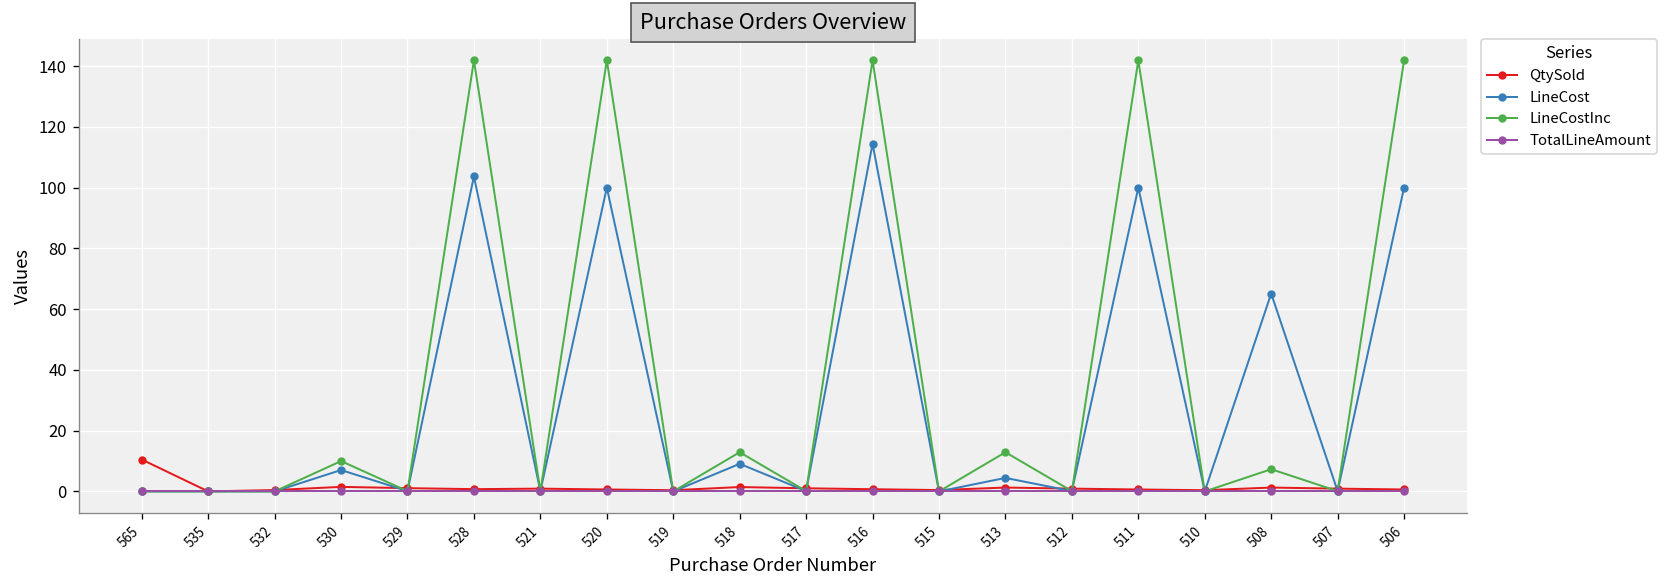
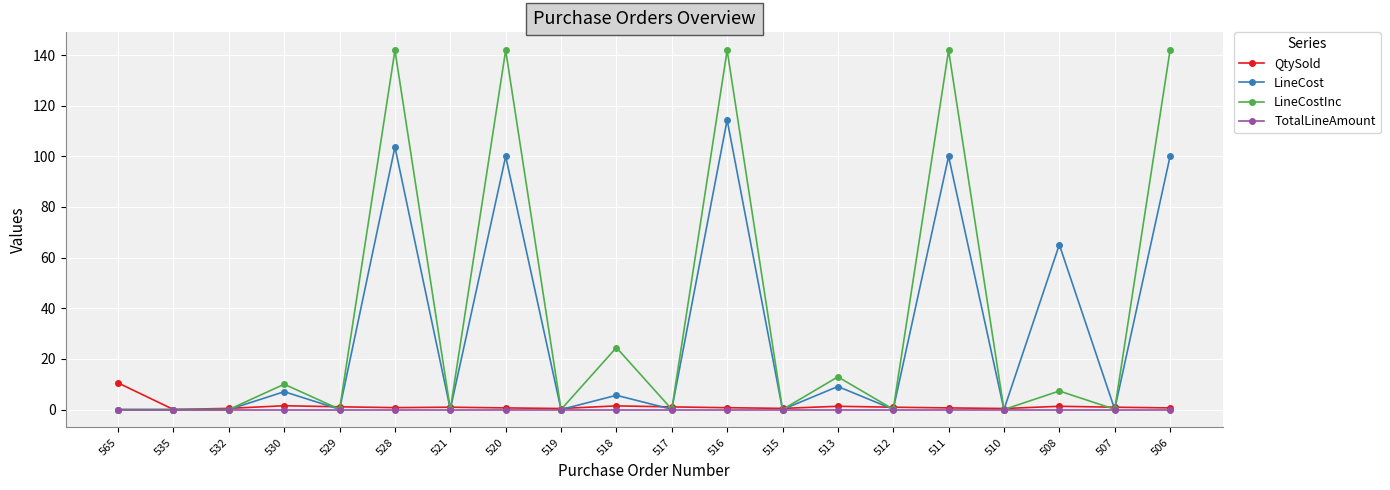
  {
    "QtySold": {
      "565": 11,
      "530": 1,
      "518": 1,
      "513": 1,
      "508": 1
    },
    "LineCost": {
      "530": 7,
      "528": 104,
      "520": 100,
-     "518": 9,
+     "518": 6,
      "516": 114,
-     "513": 4,
+     "513": 9,
      "511": 100,
      "508": 65,
      "506": 100
    },
    "LineCostInc": {
      "530": 10,
      "528": 142,
      "520": 142,
-     "518": 13,
+     "518": 24,
      "516": 142,
      "513": 13,
      "511": 142,
      "508": 7,
      "506": 142
    },
    "TotalLineAmount": {
      "530": 0,
      "518": 0,
      "513": 0,
      "508": 0
    }
  }
